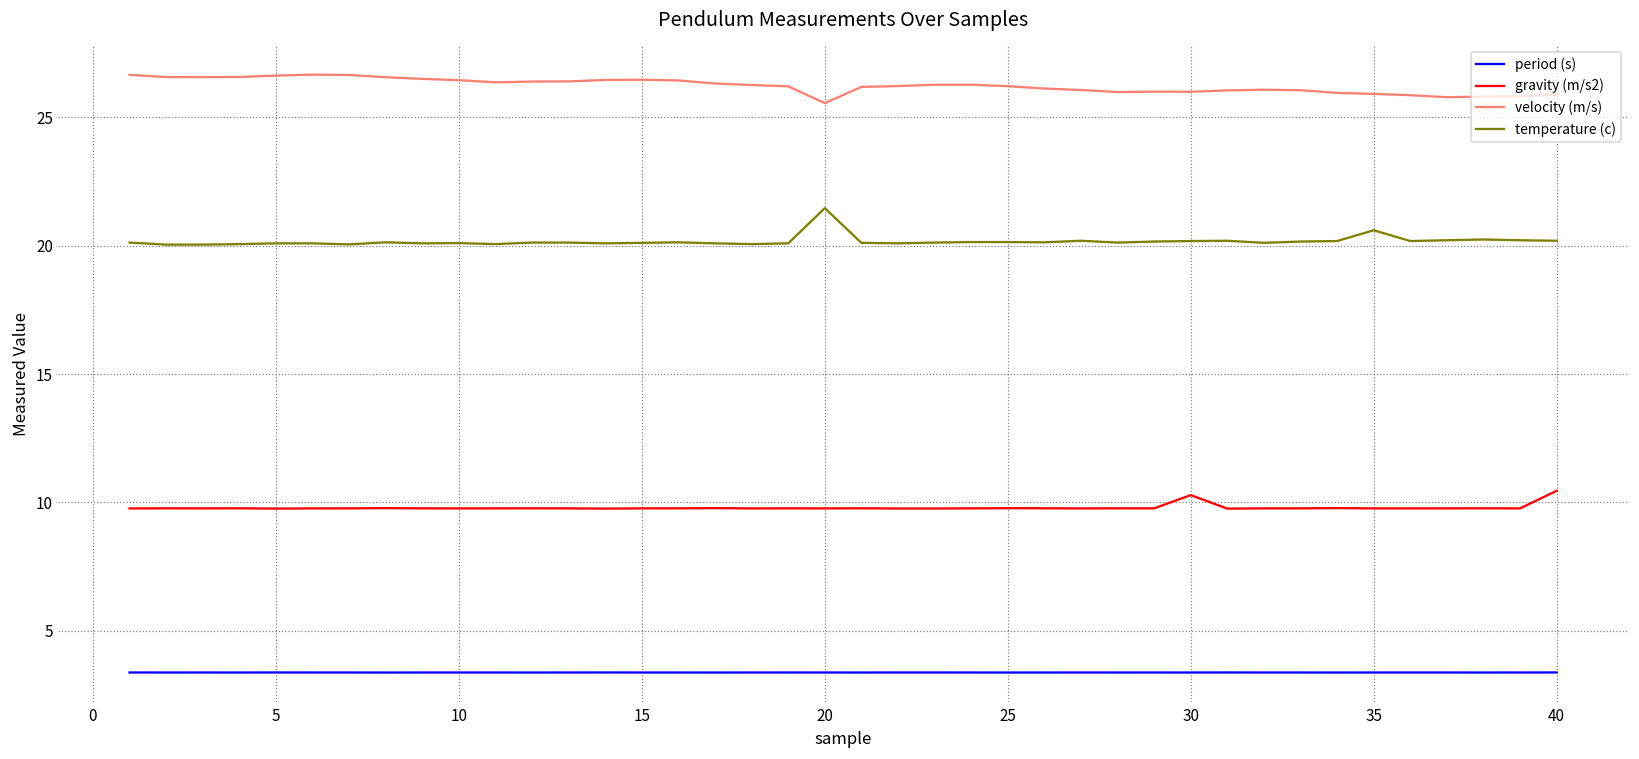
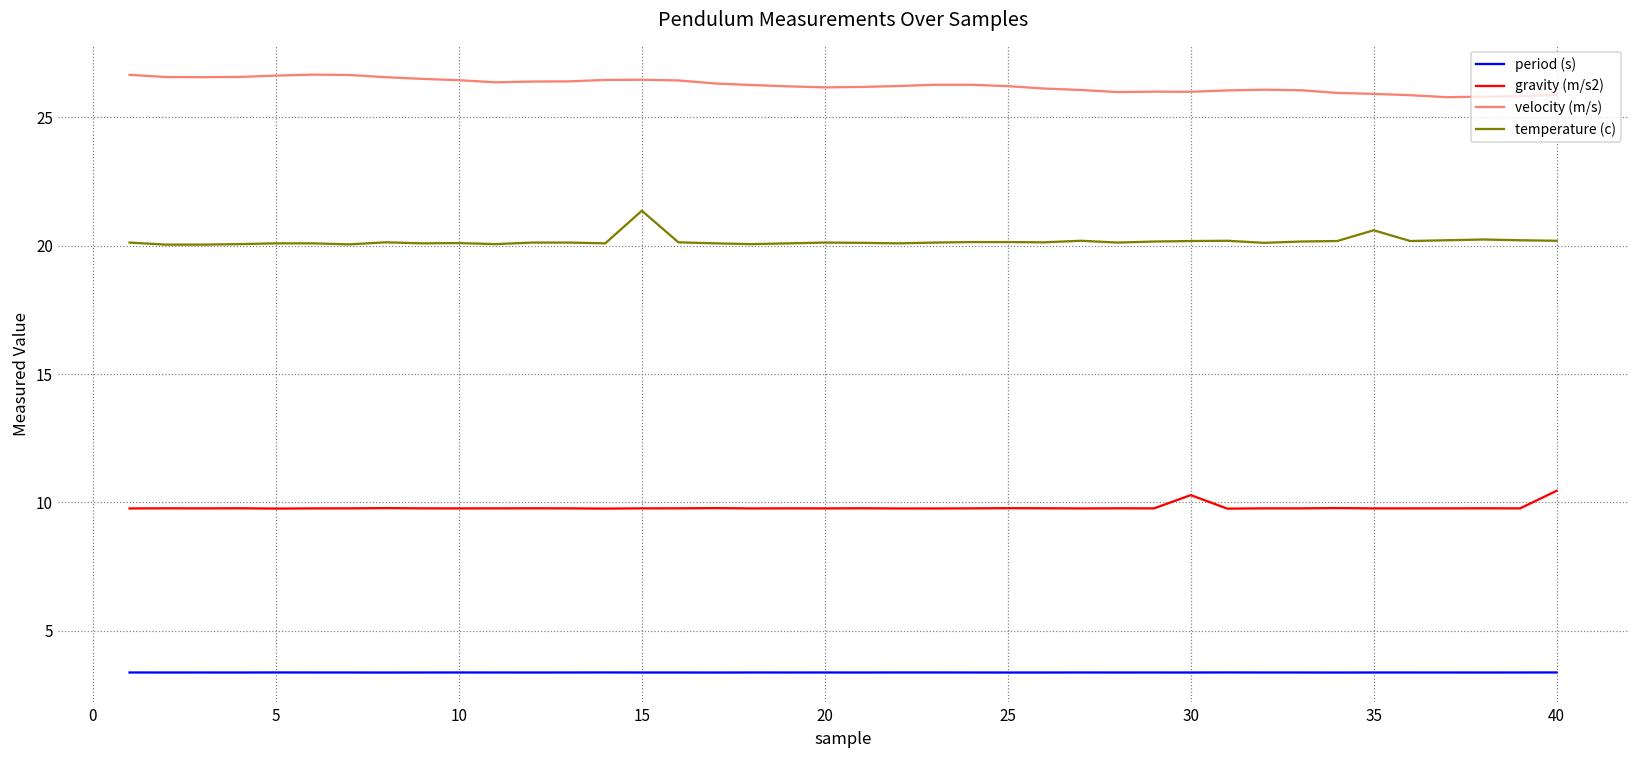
  {
    "period (s)": {
      "5": 3.4,
      "10": 3.4,
      "15": 3.4,
      "20": 3.4,
      "25": 3.4,
      "30": 3.4,
      "35": 3.4,
      "40": 3.4
    },
    "gravity (m/s2)": {
      "5": 9.8,
      "10": 9.8,
      "15": 9.8,
      "20": 9.8,
      "25": 9.8,
      "30": 10.3,
      "35": 9.8,
      "40": 10.5
    },
    "velocity (m/s)": {
      "5": 26.6,
      "10": 26.4,
      "15": 26.5,
-     "20": 25.6,
+     "20": 26.2,
      "25": 26.2,
      "30": 26.0,
      "35": 25.9
    },
    "temperature (c)": {
      "5": 20.1,
      "10": 20.1,
-     "15": 20.1,
-     "20": 21.5,
+     "15": 21.4,
+     "20": 20.1,
      "25": 20.1,
      "30": 20.2,
      "35": 20.6,
      "40": 20.2
    }
  }
